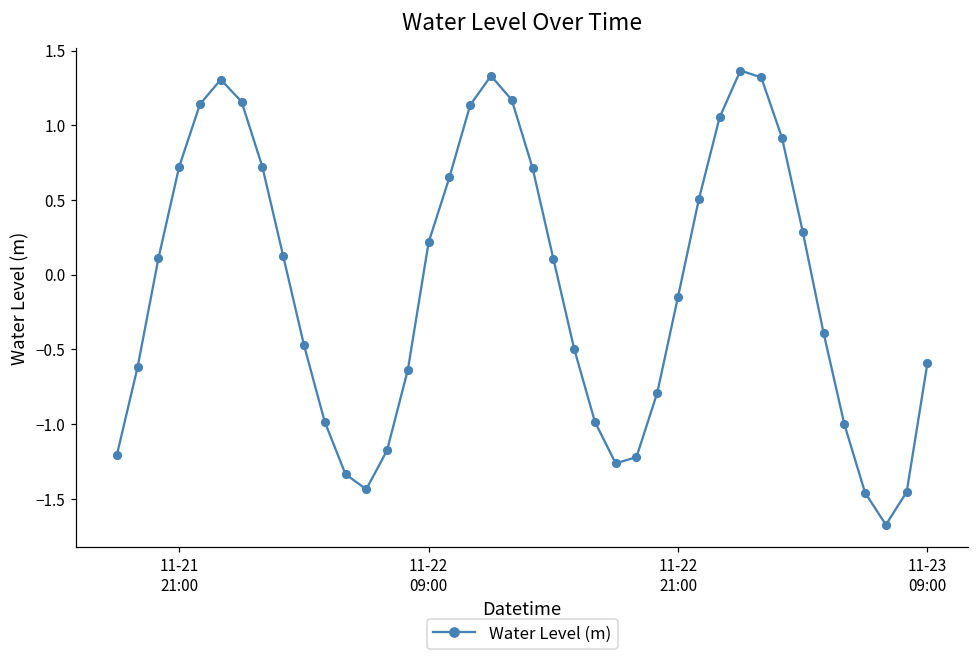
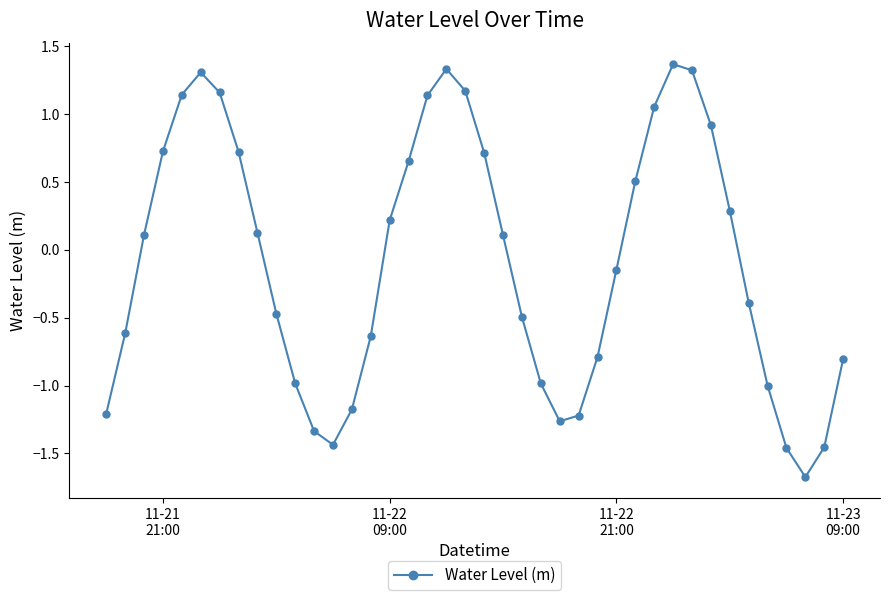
  {
    "11-21 21:00": 0.72,
    "11-22 09:00": 0.22,
    "11-22 21:00": -0.15,
-   "11-23 09:00": -0.59
+   "11-23 09:00": -0.80
  }
